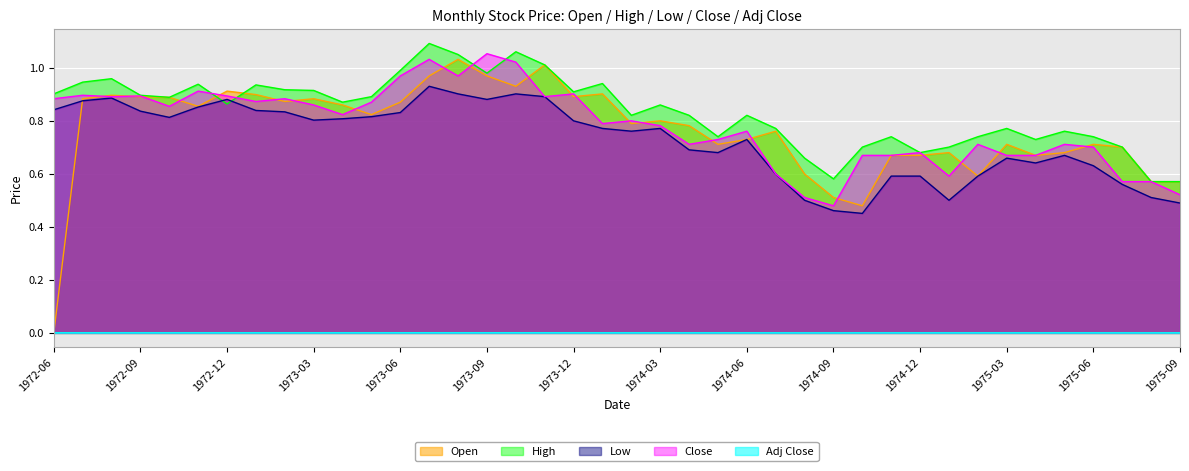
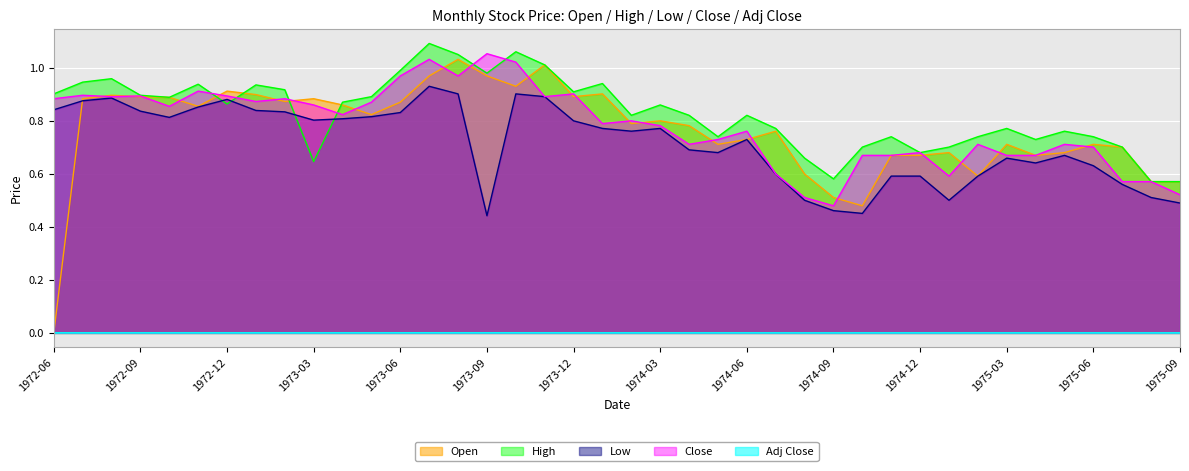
  {
    "Open": {
      "1972-12": 0.91,
      "1973-03": 0.88,
      "1973-06": 0.87,
      "1973-09": 0.97,
      "1973-12": 0.89,
      "1974-03": 0.80,
      "1974-09": 0.51,
      "1974-12": 0.67,
      "1975-03": 0.71,
      "1975-06": 0.71
    },
    "High": {
      "1972-06": 0.90,
      "1972-12": 0.86,
-     "1973-03": 0.91,
+     "1973-03": 0.65,
      "1973-06": 0.99,
      "1973-09": 0.98,
      "1974-03": 0.86,
      "1974-06": 0.82,
      "1974-09": 0.58,
      "1975-03": 0.77,
      "1975-06": 0.74
    },
    "Low": {
      "1972-06": 0.84,
      "1972-09": 0.84,
      "1972-12": 0.88,
      "1973-03": 0.80,
      "1973-06": 0.83,
-     "1973-09": 0.88,
+     "1973-09": 0.44,
      "1973-12": 0.80,
      "1974-03": 0.77,
      "1974-09": 0.46,
      "1974-12": 0.59,
      "1975-03": 0.66,
      "1975-06": 0.63,
      "1975-09": 0.49
    },
    "Close": {
      "1972-06": 0.88,
      "1972-12": 0.89,
      "1973-03": 0.86,
      "1973-06": 0.97,
      "1973-09": 1.05,
      "1974-03": 0.78,
      "1974-06": 0.76,
      "1974-09": 0.48,
      "1975-03": 0.67,
      "1975-06": 0.70,
      "1975-09": 0.52
    },
    "Adj Close": {
      "1972-09": 0.00,
      "1972-12": 0.00,
      "1973-03": 0.00,
      "1973-06": 0.00,
      "1973-09": 0.00,
      "1973-12": 0.00,
      "1974-03": 0.00,
      "1974-06": 0.00,
      "1974-09": 0.00,
      "1974-12": 0.00,
      "1975-03": 0.00,
      "1975-06": 0.00,
      "1975-09": 0.00
    }
  }
